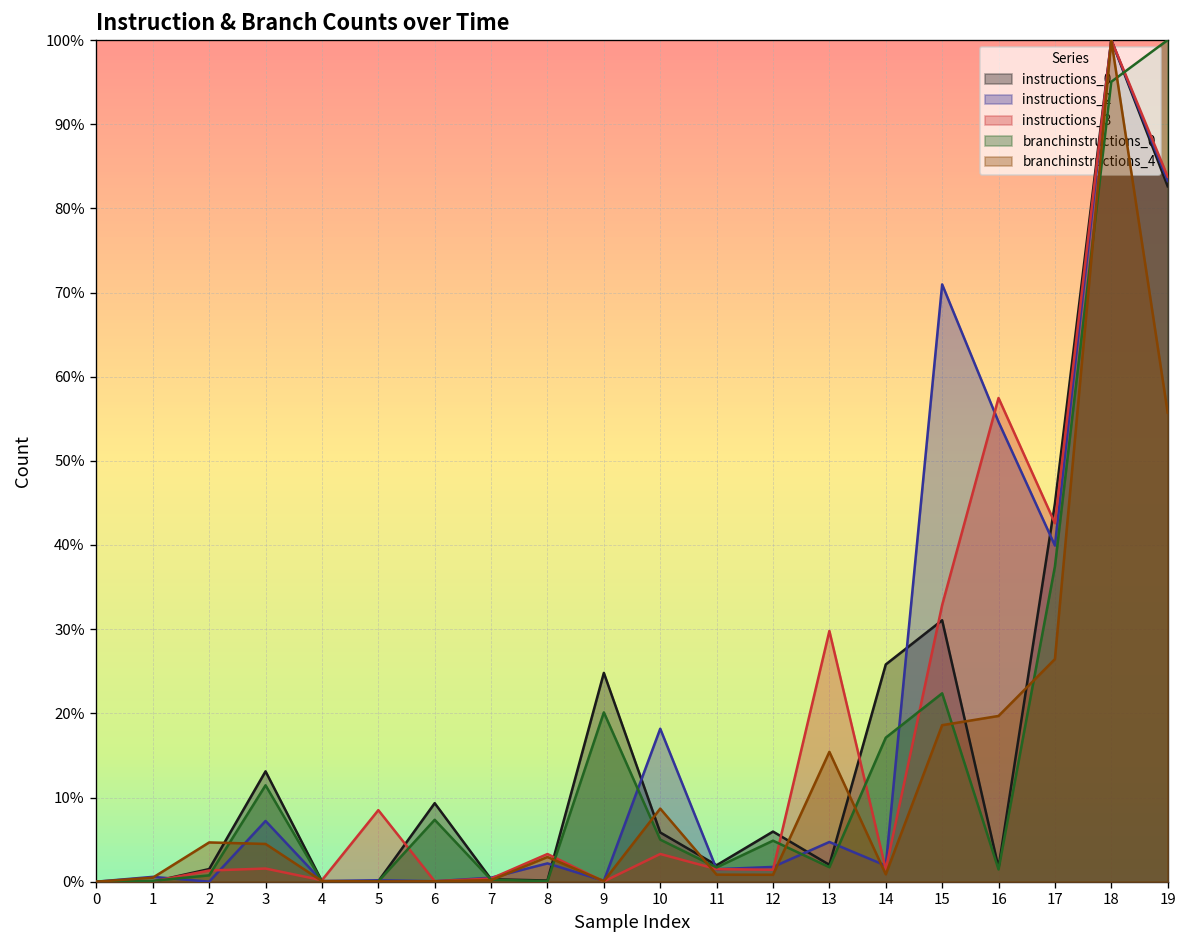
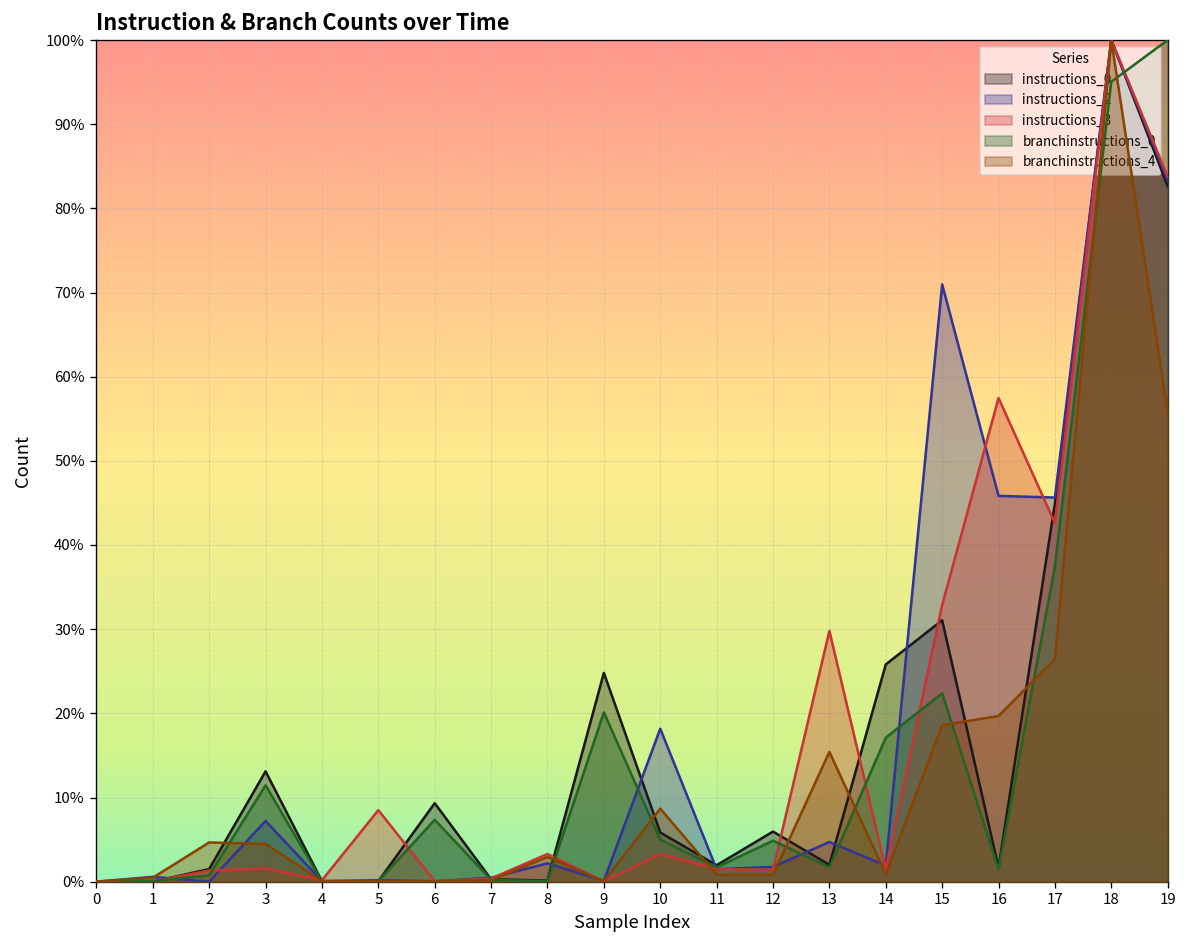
  {
    "instructions_2": {
      "2": "0%",
      "3": "7%",
      "8": "2%",
      "10": "18%",
      "13": "5%",
      "14": "2%",
      "15": "71%",
-     "16": "55%",
-     "17": "40%",
+     "16": "46%",
+     "17": "46%",
      "19": "83%"
    }
  }
